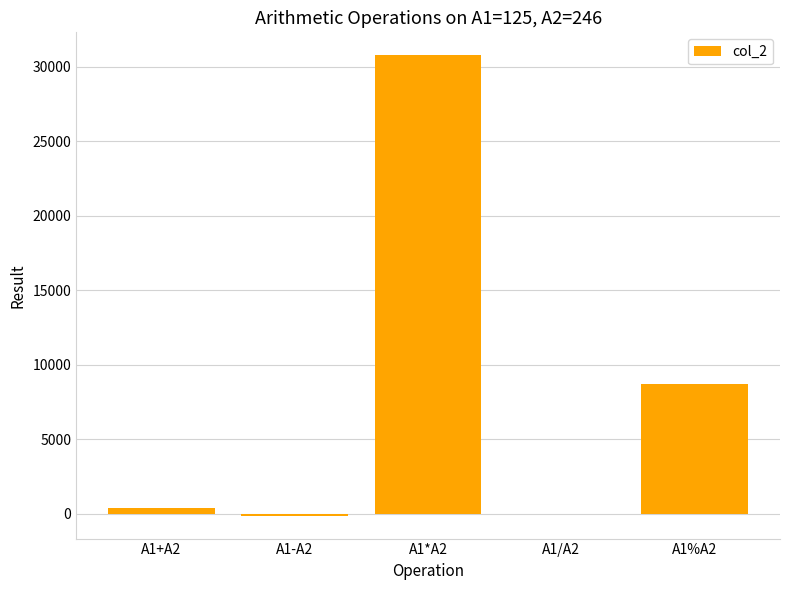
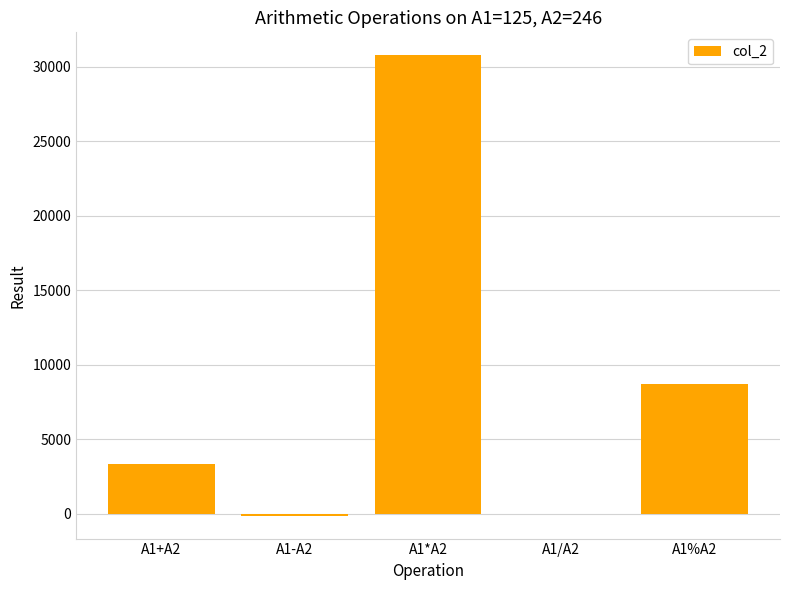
  {
-   "A1+A2": 400,
+   "A1+A2": 3400,
    "A1*A2": 30800,
    "A1%A2": 8700
  }
